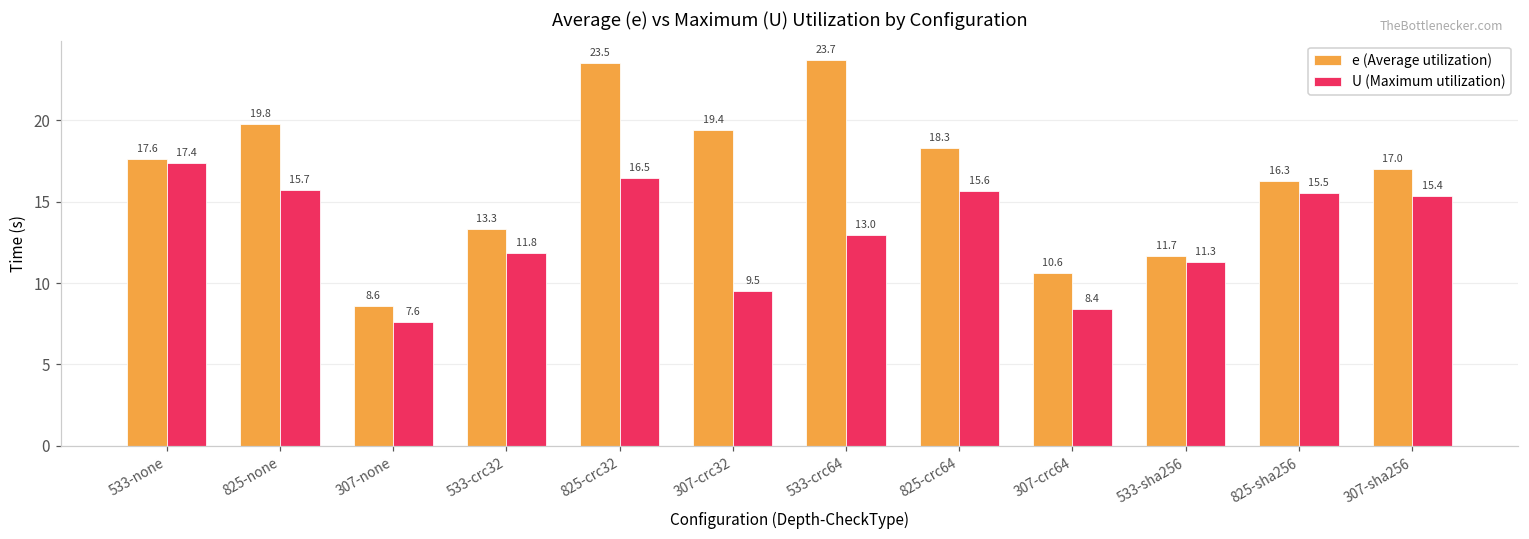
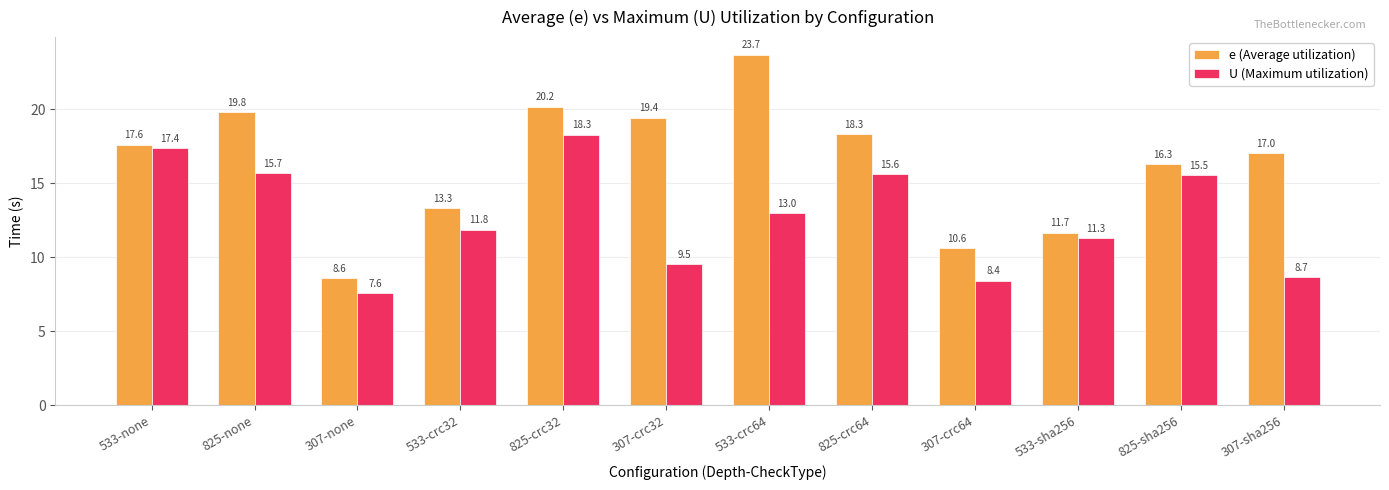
  {
    "e (Average utilization)": {
      "533-none": 17.6,
      "825-none": 19.8,
      "307-none": 8.6,
      "533-crc32": 13.3,
-     "825-crc32": 23.5,
+     "825-crc32": 20.2,
      "307-crc32": 19.4,
      "533-crc64": 23.7,
      "825-crc64": 18.3,
      "307-crc64": 10.6,
      "533-sha256": 11.7,
      "825-sha256": 16.3,
      "307-sha256": 17.0
    },
    "U (Maximum utilization)": {
      "533-none": 17.4,
      "825-none": 15.7,
      "307-none": 7.6,
      "533-crc32": 11.8,
-     "825-crc32": 16.5,
+     "825-crc32": 18.3,
      "307-crc32": 9.5,
      "533-crc64": 13.0,
      "825-crc64": 15.6,
      "307-crc64": 8.4,
      "533-sha256": 11.3,
      "825-sha256": 15.5,
-     "307-sha256": 15.4
+     "307-sha256": 8.7
    }
  }
